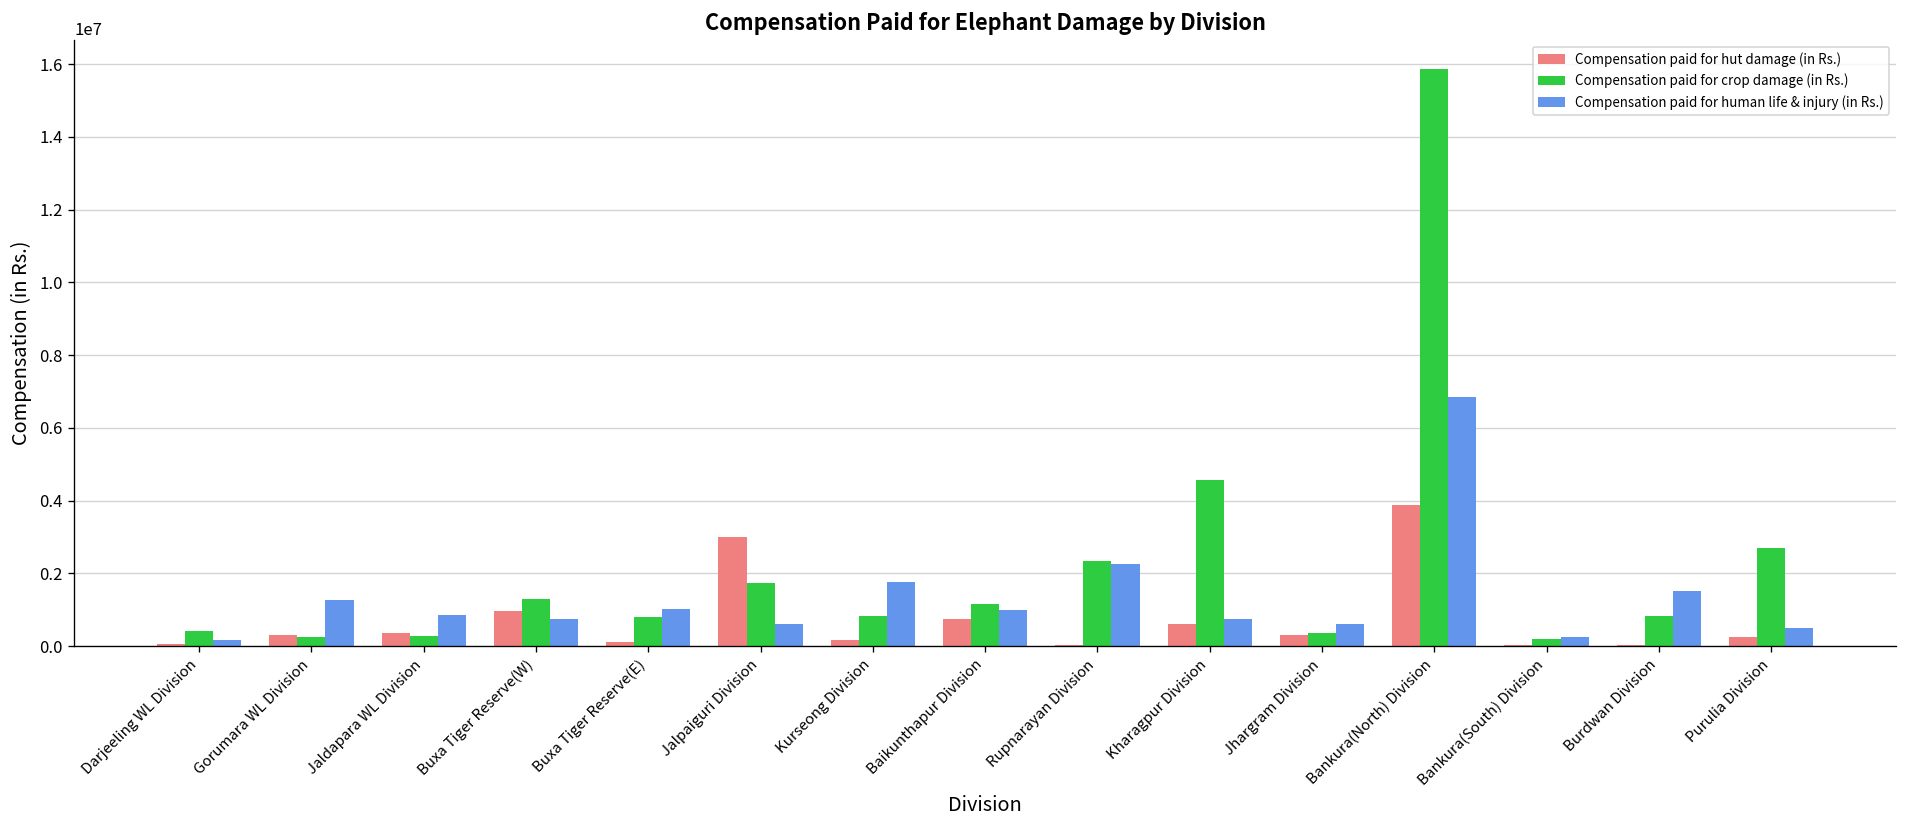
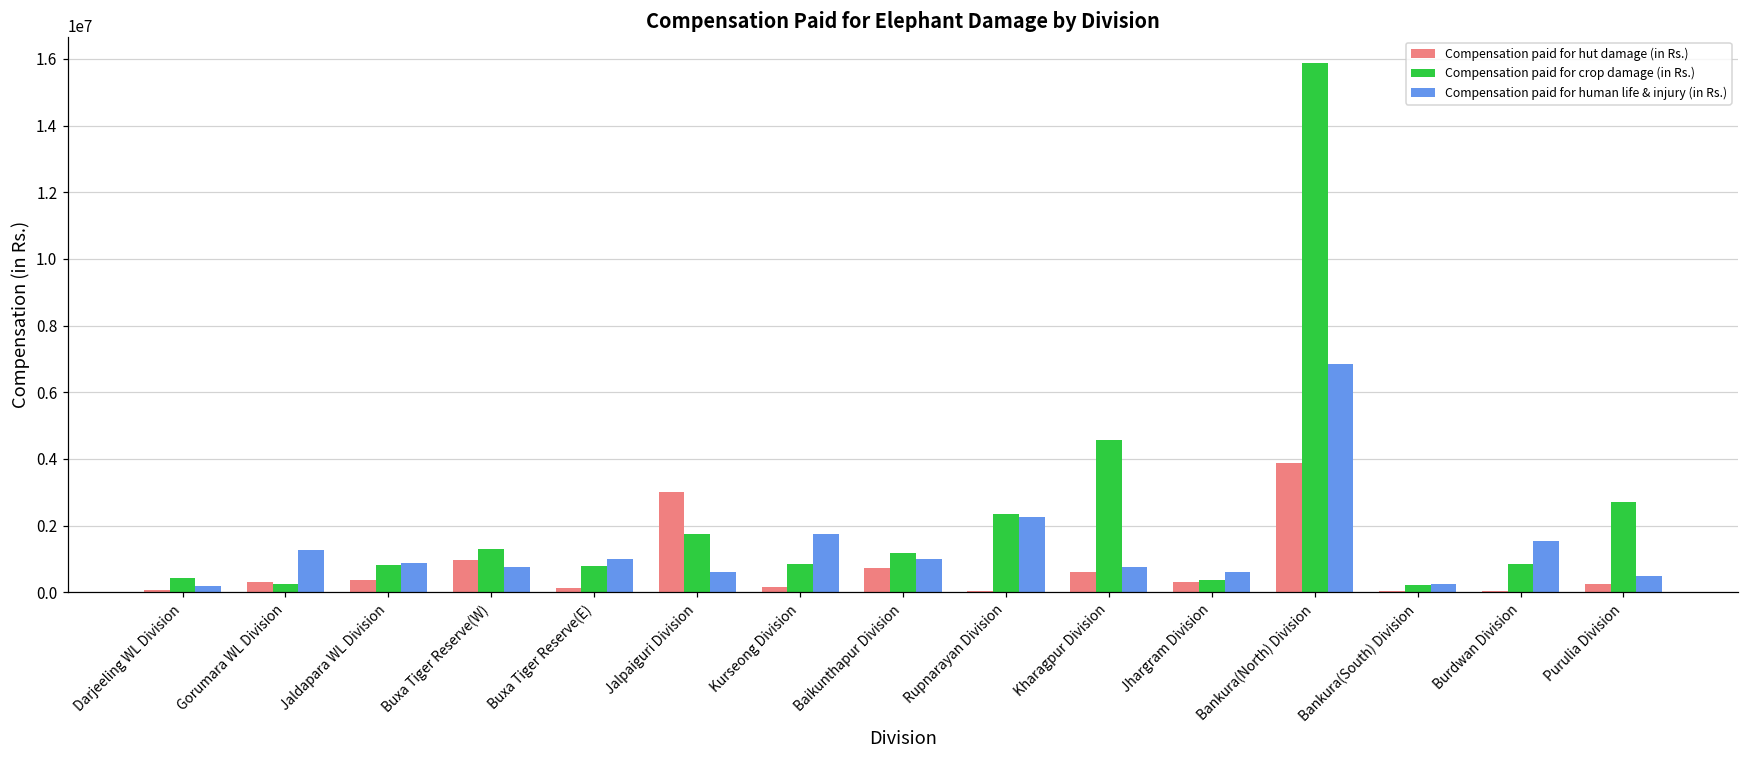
  {
    "Compensation paid for hut damage (in Rs.)": {
      "Gorumara WL Division": 300000,
      "Jaldapara WL Division": 400000,
      "Buxa Tiger Reserve(W)": 1000000,
      "Buxa Tiger Reserve(E)": 100000,
      "Jalpaiguri Division": 3000000,
      "Kurseong Division": 200000,
      "Baikunthapur Division": 700000,
      "Kharagpur Division": 600000,
      "Jhargram Division": 300000,
      "Bankura(North) Division": 3900000,
      "Purulia Division": 200000
    },
    "Compensation paid for crop damage (in Rs.)": {
      "Darjeeling WL Division": 400000,
      "Gorumara WL Division": 200000,
-     "Jaldapara WL Division": 300000,
+     "Jaldapara WL Division": 800000,
      "Buxa Tiger Reserve(W)": 1300000,
      "Buxa Tiger Reserve(E)": 800000,
      "Jalpaiguri Division": 1700000,
      "Kurseong Division": 800000,
      "Baikunthapur Division": 1200000,
      "Rupnarayan Division": 2300000,
      "Kharagpur Division": 4600000,
      "Jhargram Division": 400000,
      "Bankura(North) Division": 15900000,
      "Bankura(South) Division": 200000,
      "Burdwan Division": 800000,
      "Purulia Division": 2700000
    },
    "Compensation paid for human life & injury (in Rs.)": {
      "Darjeeling WL Division": 200000,
      "Gorumara WL Division": 1300000,
      "Jaldapara WL Division": 900000,
      "Buxa Tiger Reserve(W)": 800000,
      "Buxa Tiger Reserve(E)": 1000000,
      "Jalpaiguri Division": 600000,
      "Kurseong Division": 1800000,
      "Baikunthapur Division": 1000000,
      "Rupnarayan Division": 2300000,
      "Kharagpur Division": 800000,
      "Jhargram Division": 600000,
      "Bankura(North) Division": 6800000,
      "Bankura(South) Division": 300000,
      "Burdwan Division": 1500000,
      "Purulia Division": 500000
    }
  }
